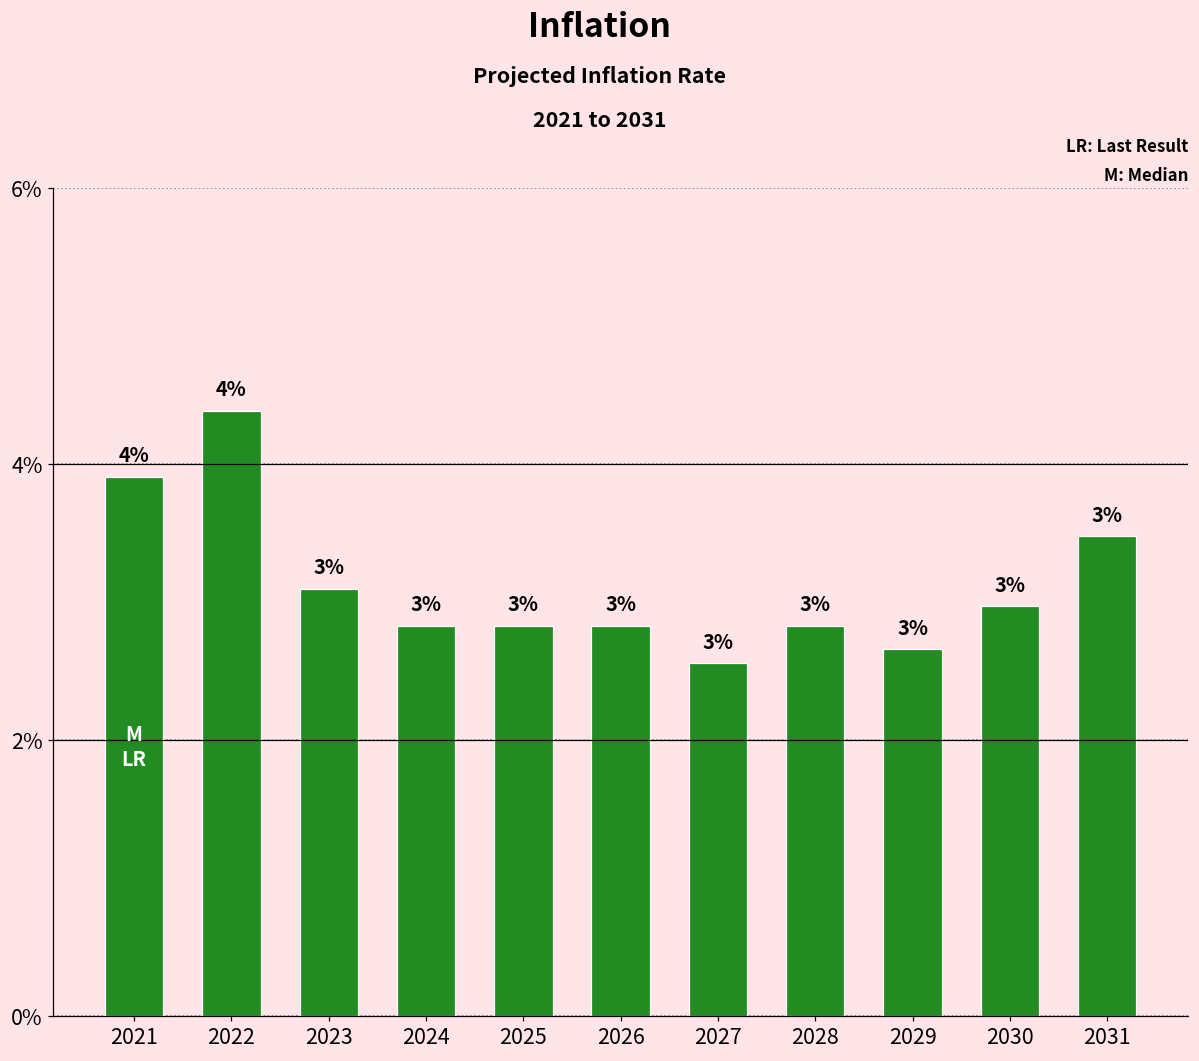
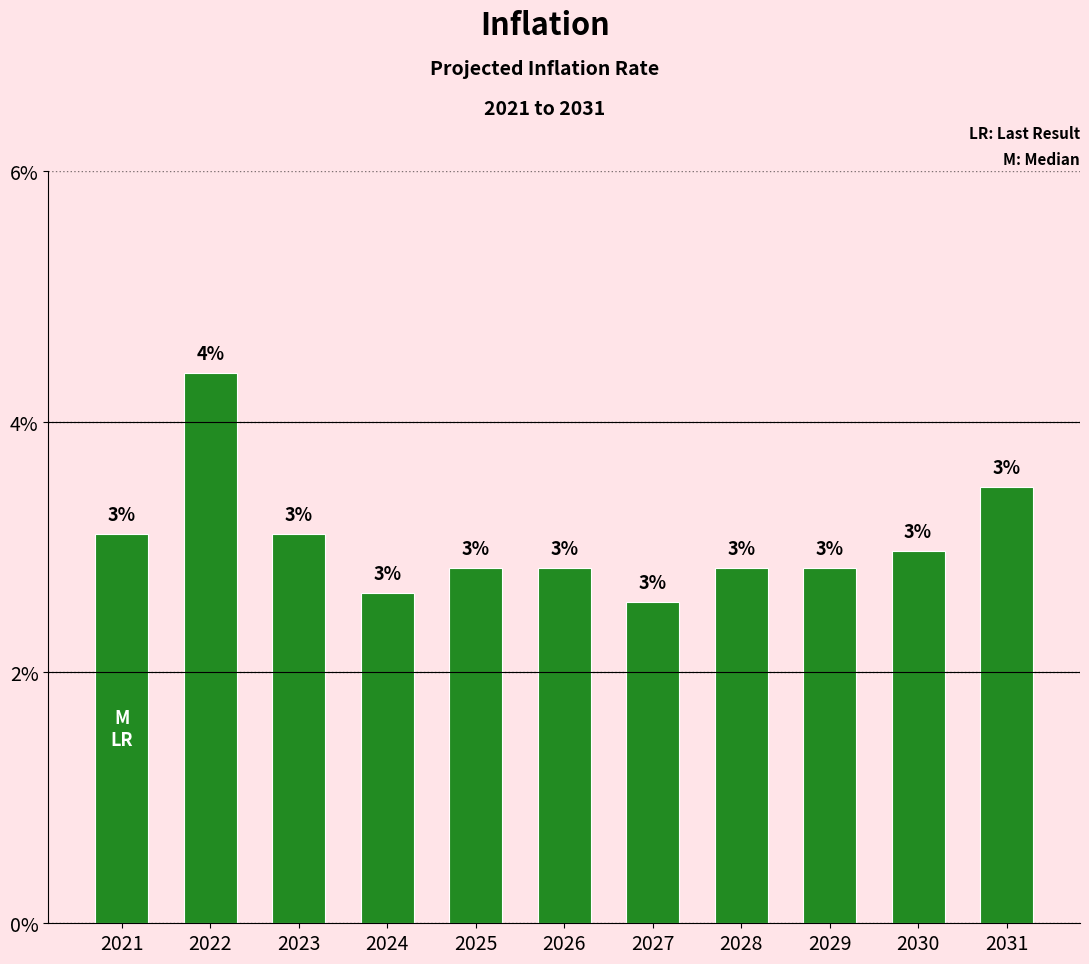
  {
-   "2021": "4%",
+   "2021": "3%",
    "2022": "4%",
    "2023": "3%",
-   "2024": "2.83%",
+   "2024": "2.63%",
    "2025": "3%",
    "2026": "3%",
    "2027": "3%",
    "2028": "3%",
-   "2029": "2.66%",
+   "2029": "2.83%",
    "2030": "3%",
    "2031": "3%"
  }
